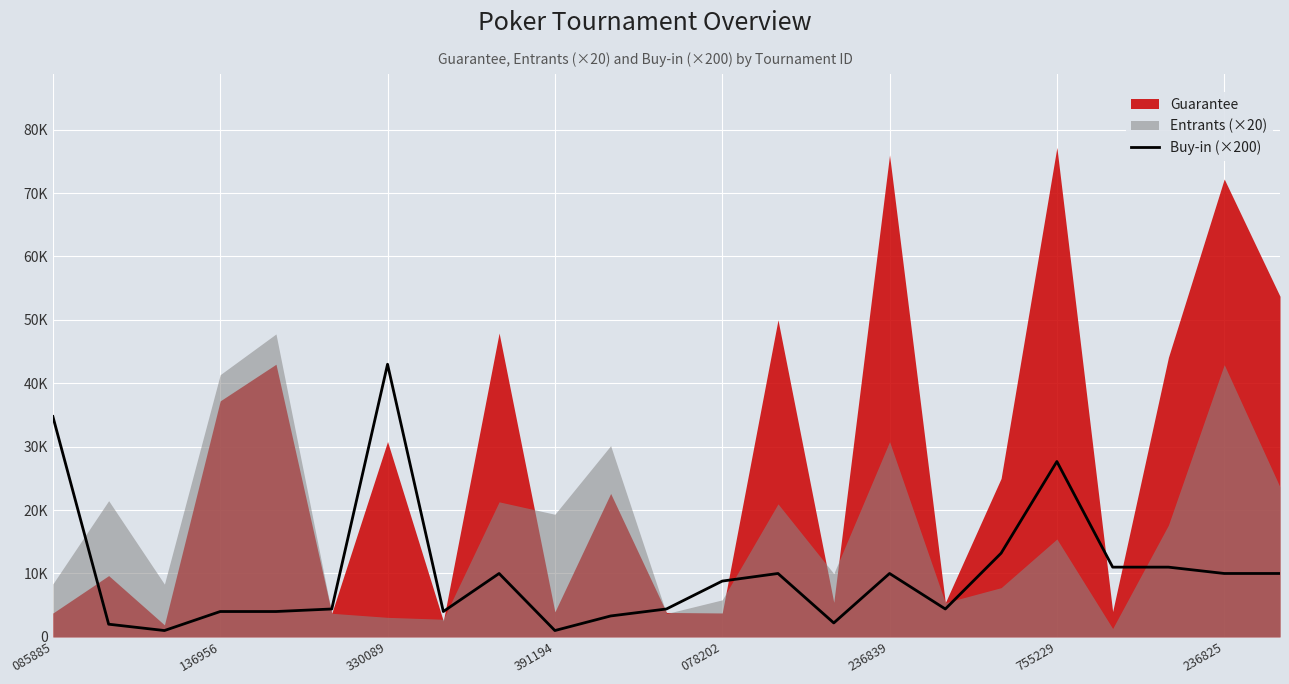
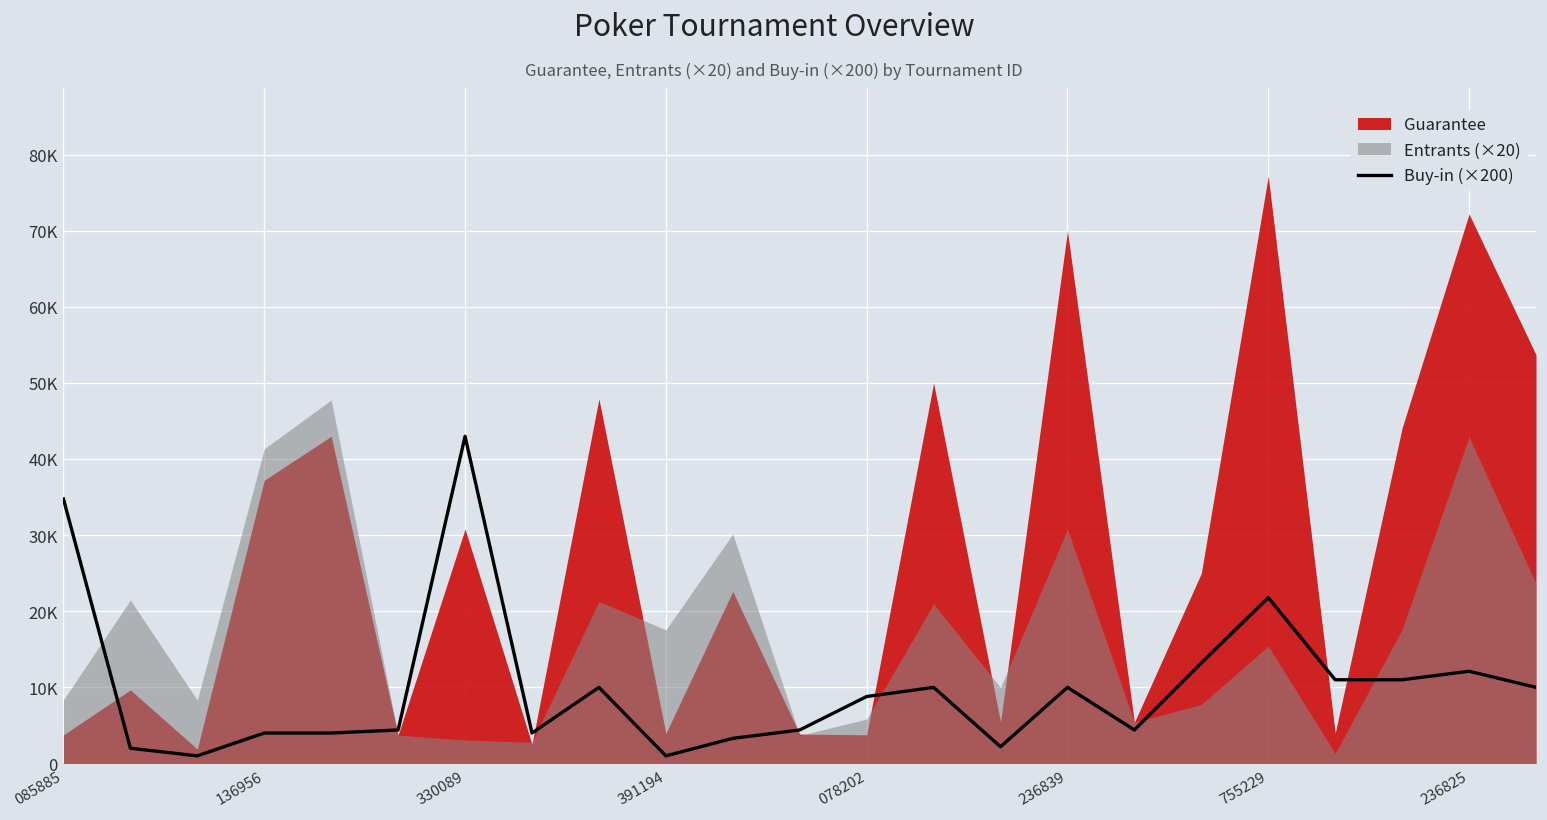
  {
    "Buy-in (×200)": {
      "085885": 35000,
      "136956": 4000,
      "330089": 43000,
      "391194": 1000,
      "078202": 9000,
      "236839": 10000,
-     "755229": 28000,
-     "236825": 10000
+     "755229": 22000,
+     "236825": 12000
    },
    "Guarantee": {
      "085885": 4000,
      "136956": 37000,
      "330089": 31000,
      "391194": 4000,
      "078202": 4000,
-     "236839": 76000,
+     "236839": 70000,
      "755229": 77000,
      "236825": 72000
    },
    "Entrants (×20)": {
      "085885": 8000,
      "136956": 41000,
      "330089": 3000,
-     "391194": 19000,
+     "391194": 18000,
      "078202": 6000,
      "236839": 31000,
      "755229": 15000,
      "236825": 43000
    }
  }
